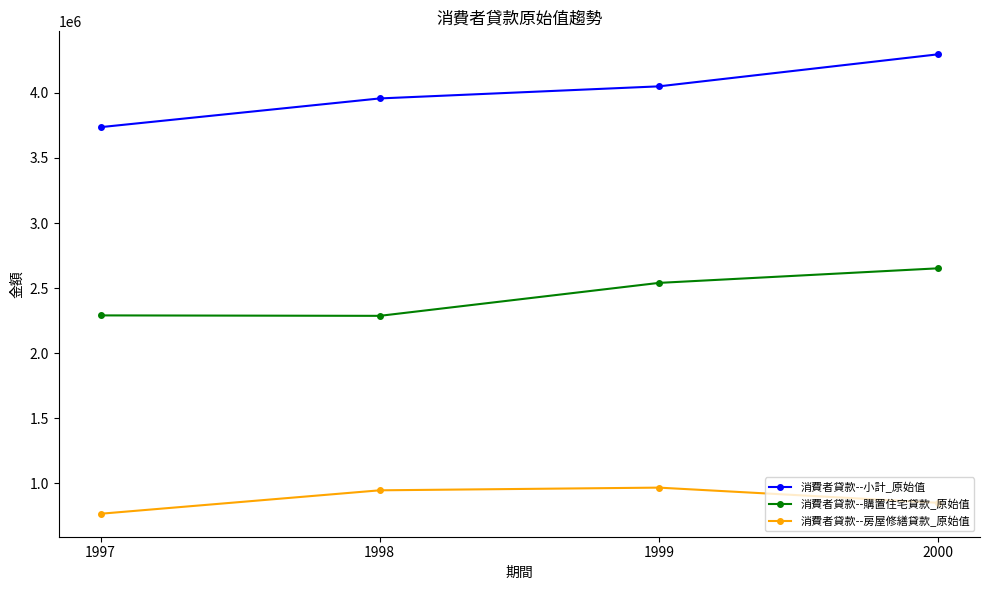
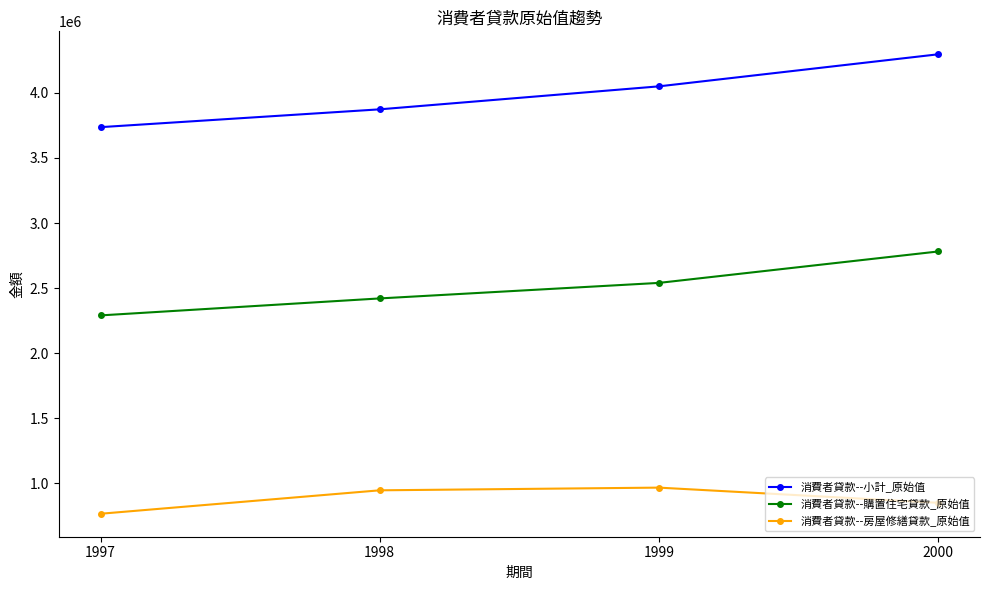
  {
    "消費者貸款--小計_原始值": {
      "1997": 3740000,
-     "1998": 3960000,
+     "1998": 3870000,
      "1999": 4050000,
      "2000": 4300000
    },
    "消費者貸款--購置住宅貸款_原始值": {
      "1997": 2290000,
-     "1998": 2290000,
+     "1998": 2420000,
      "1999": 2540000,
-     "2000": 2650000
+     "2000": 2780000
    },
    "消費者貸款--房屋修繕貸款_原始值": {
      "1997": 770000,
      "1998": 950000,
      "1999": 970000
    }
  }
